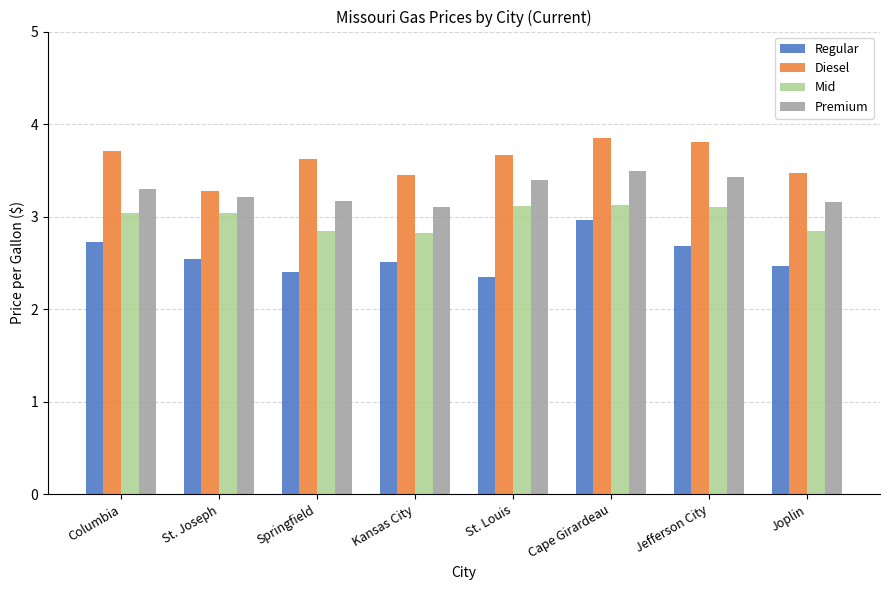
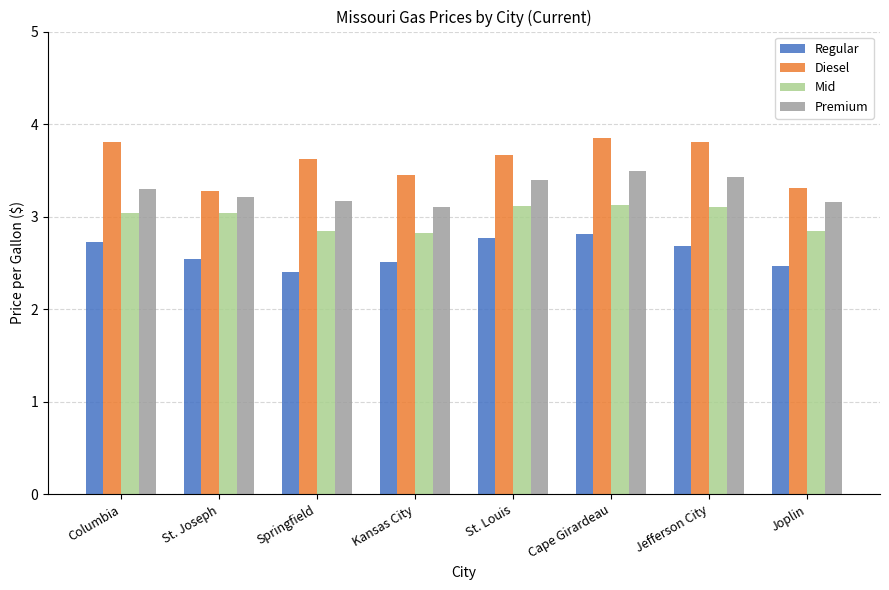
  {
    "Regular": {
      "Columbia": 2.7,
      "St. Joseph": 2.5,
      "Springfield": 2.4,
      "Kansas City": 2.5,
-     "St. Louis": 2.4,
-     "Cape Girardeau": 3.0,
+     "St. Louis": 2.8,
+     "Cape Girardeau": 2.8,
      "Jefferson City": 2.7,
      "Joplin": 2.5
    },
    "Diesel": {
-     "Columbia": 3.7,
+     "Columbia": 3.8,
      "St. Joseph": 3.3,
      "Springfield": 3.6,
      "Kansas City": 3.5,
      "St. Louis": 3.7,
      "Cape Girardeau": 3.9,
      "Jefferson City": 3.8,
-     "Joplin": 3.5
+     "Joplin": 3.3
    }
  }
